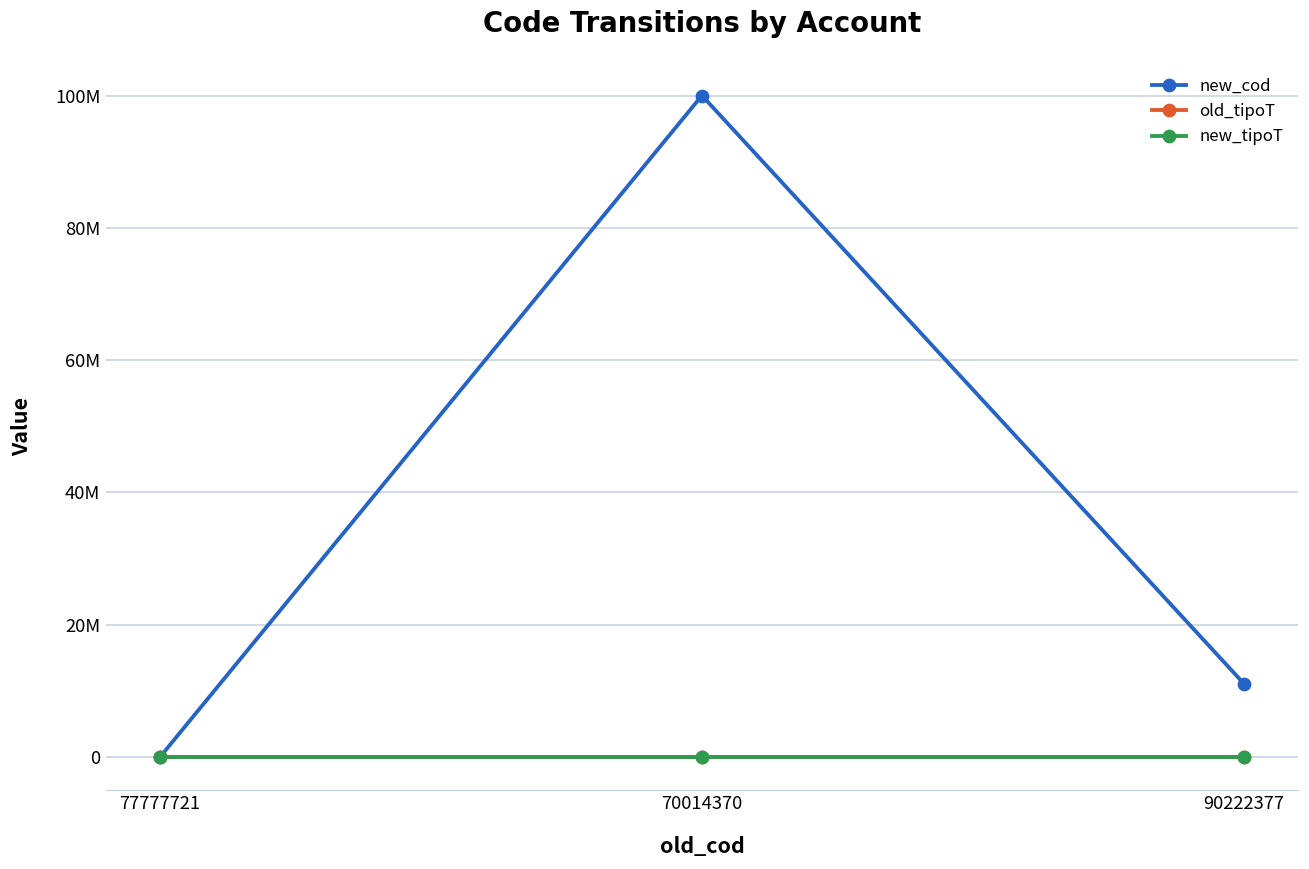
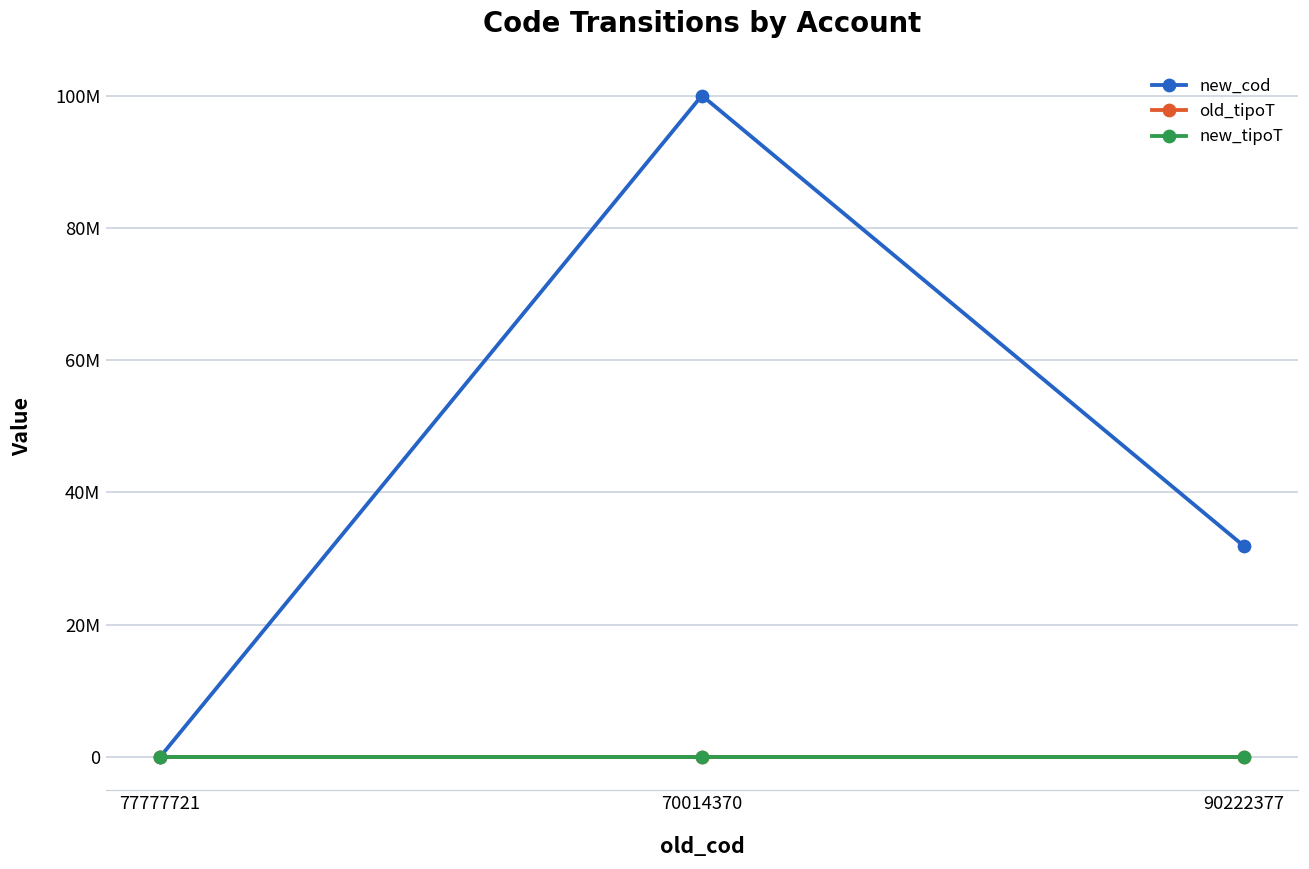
  {
    "new_cod": {
      "70014370": 100000000,
-     "90222377": 11000000
+     "90222377": 32000000
    },
    "new_tipoT": {
      "70014370": 0,
      "90222377": 0
    }
  }
